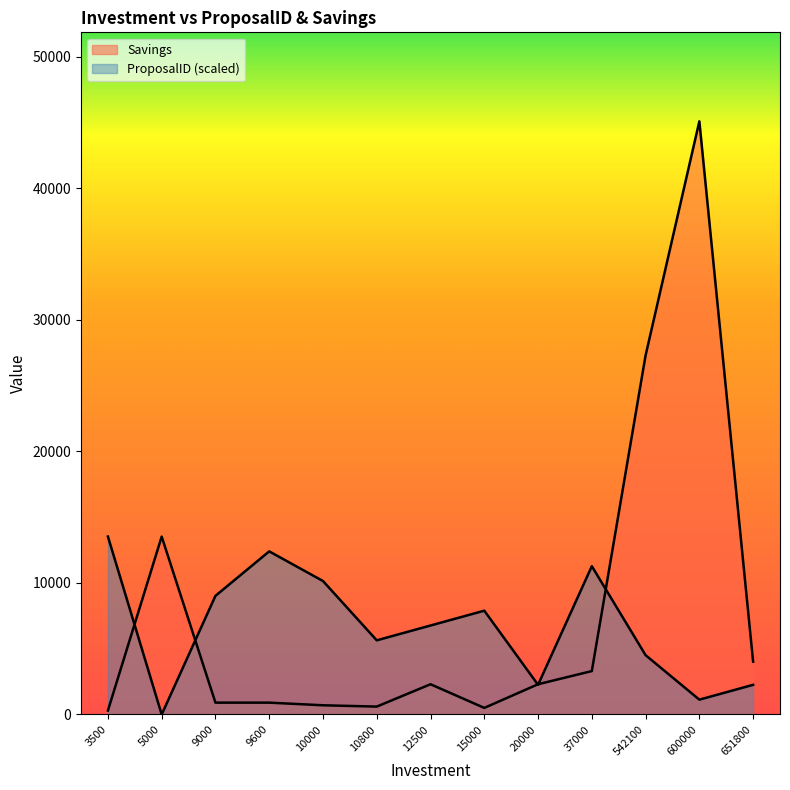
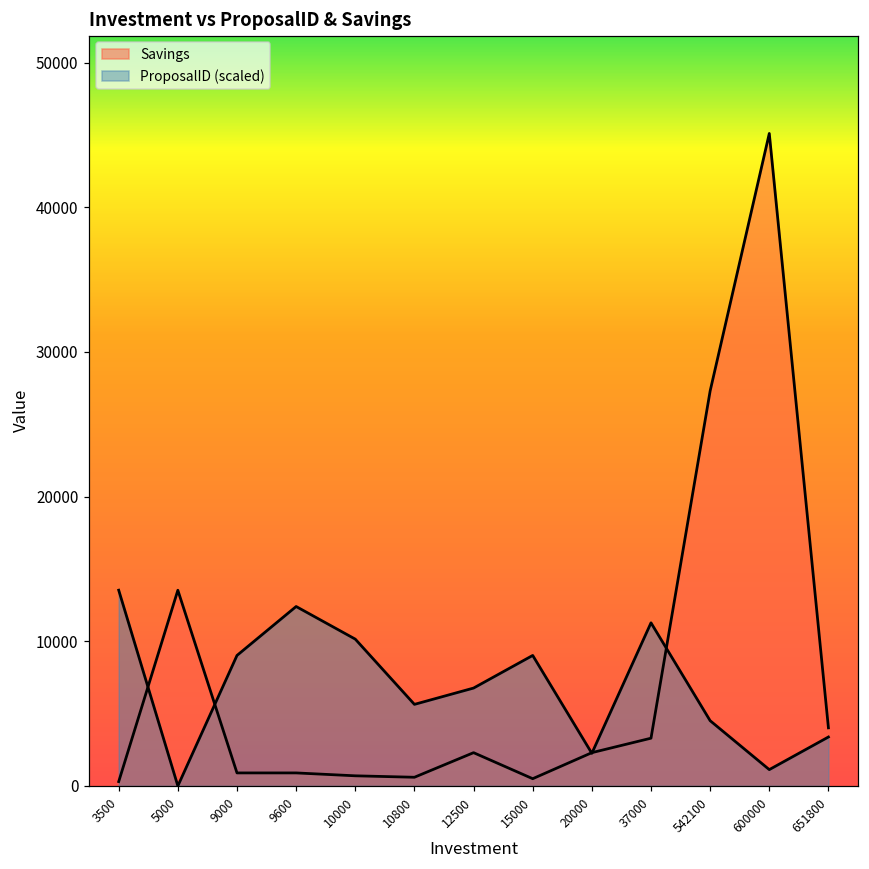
  {
    "Savings": {
      "3500": 300,
      "5000": 13500,
      "9000": 900,
      "9600": 900,
      "10000": 700,
      "10800": 600,
      "12500": 2300,
      "15000": 500,
      "37000": 3300,
      "542100": 27300,
      "600000": 45100,
      "651800": 4000
    },
    "ProposalID (scaled)": {
      "3500": 13500,
      "5000": 0,
      "9000": 9000,
      "9600": 12400,
      "10000": 10100,
      "10800": 5600,
      "12500": 6800,
-     "15000": 7900,
+     "15000": 9000,
      "37000": 11300,
      "542100": 4500,
      "600000": 1100,
-     "651800": 2300
+     "651800": 3400
    }
  }
